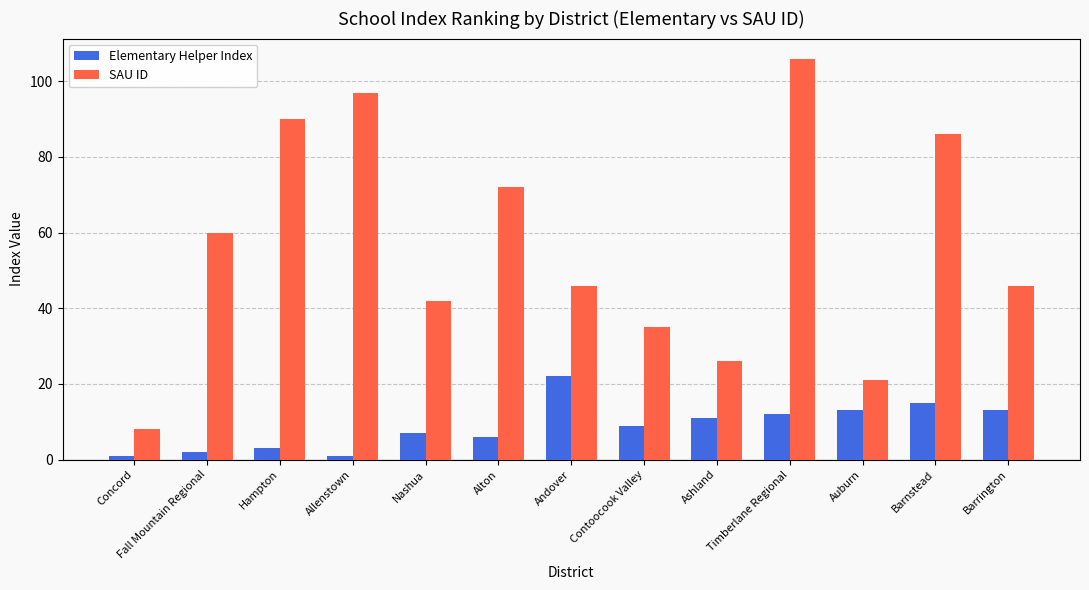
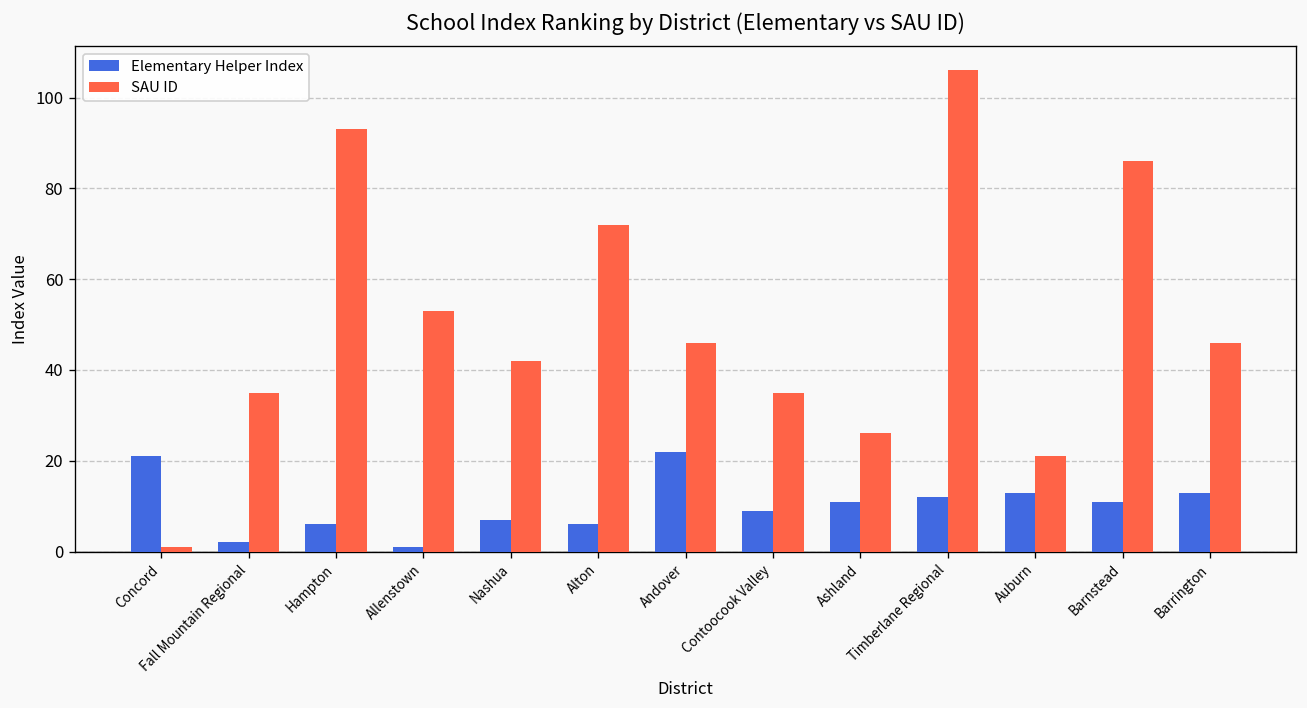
  {
    "Elementary Helper Index": {
-     "Concord": 1,
+     "Concord": 21,
      "Fall Mountain Regional": 2,
-     "Hampton": 3,
+     "Hampton": 6,
      "Allenstown": 1,
      "Nashua": 7,
      "Alton": 6,
      "Andover": 22,
      "Contoocook Valley": 9,
      "Ashland": 11,
      "Timberlane Regional": 12,
      "Auburn": 13,
-     "Barnstead": 15,
+     "Barnstead": 11,
      "Barrington": 13
    },
    "SAU ID": {
-     "Concord": 8,
-     "Fall Mountain Regional": 60,
-     "Hampton": 90,
-     "Allenstown": 97,
+     "Concord": 1,
+     "Fall Mountain Regional": 35,
+     "Hampton": 93,
+     "Allenstown": 53,
      "Nashua": 42,
      "Alton": 72,
      "Andover": 46,
      "Contoocook Valley": 35,
      "Ashland": 26,
      "Timberlane Regional": 106,
      "Auburn": 21,
      "Barnstead": 86,
      "Barrington": 46
    }
  }
